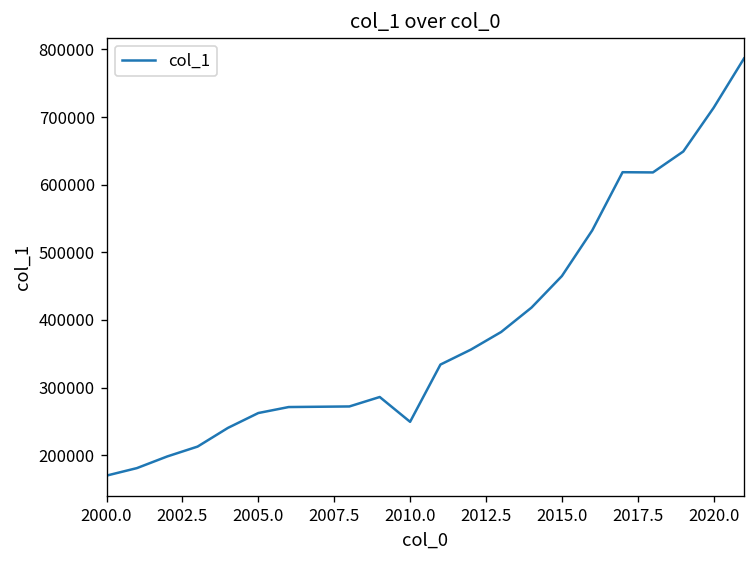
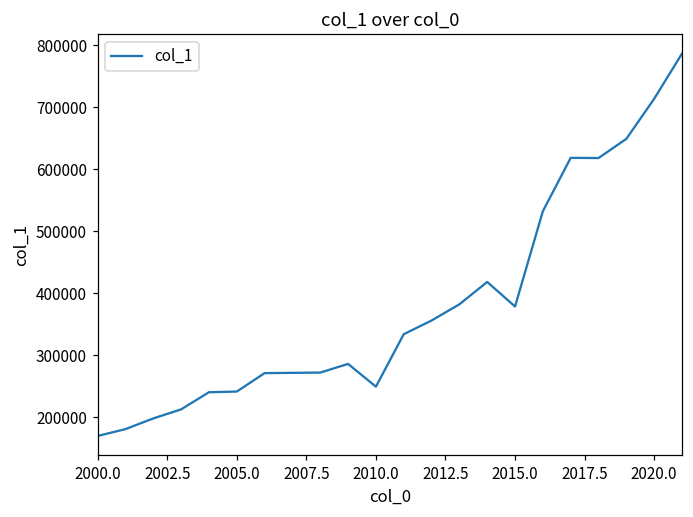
  {
    "2000.0": 170000,
-   "2005.0": 260000,
+   "2005.0": 240000,
    "2010.0": 250000,
-   "2015.0": 460000,
+   "2015.0": 380000,
    "2020.0": 710000
  }
